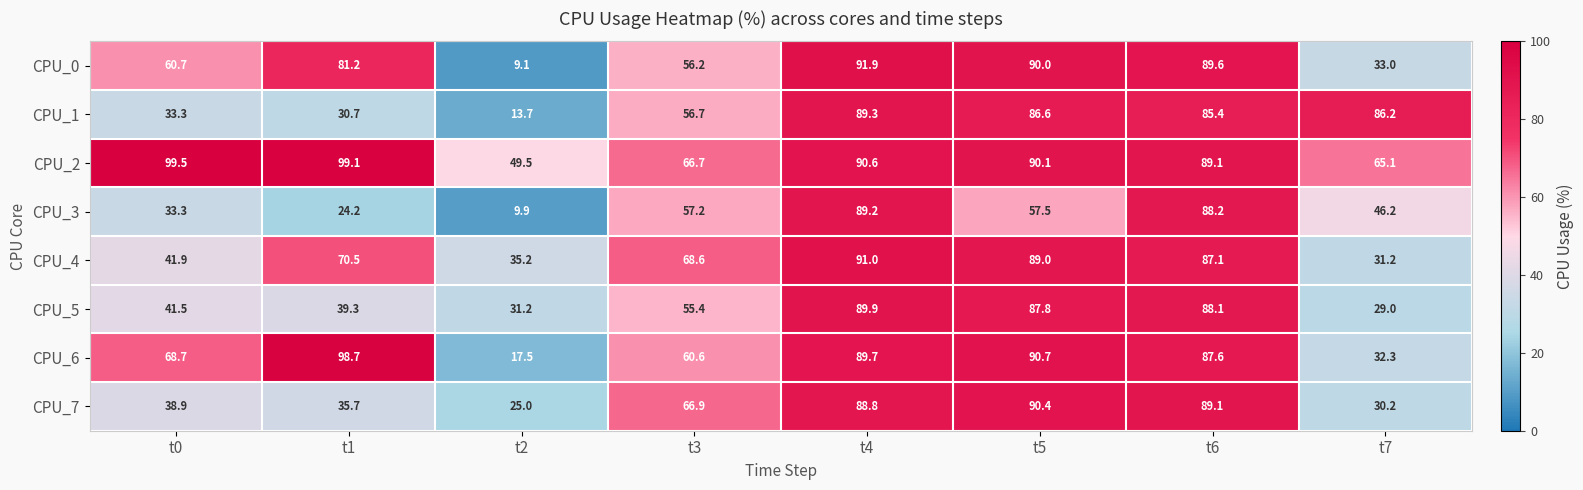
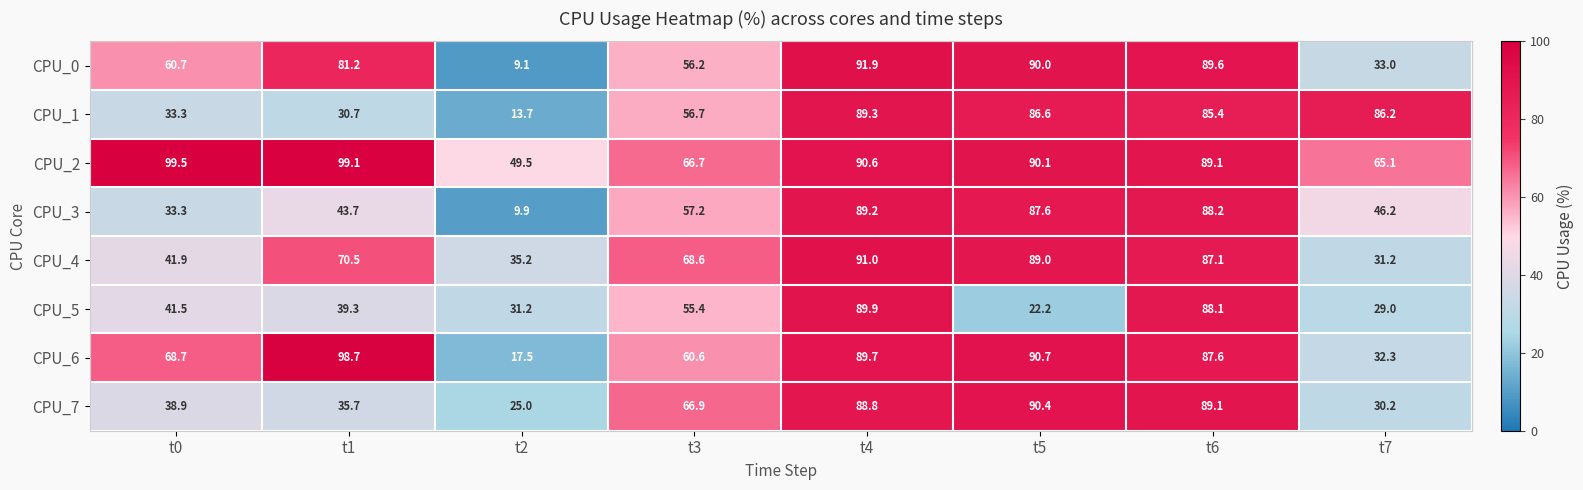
  {
    "CPU_0": {
      "t0": 60.7,
      "t1": 81.2,
      "t2": 9.1,
      "t3": 56.2,
      "t4": 91.9,
      "t5": 90.0,
      "t6": 89.6,
      "t7": 33.0
    },
    "CPU_1": {
      "t0": 33.3,
      "t1": 30.7,
      "t2": 13.7,
      "t3": 56.7,
      "t4": 89.3,
      "t5": 86.6,
      "t6": 85.4,
      "t7": 86.2
    },
    "CPU_2": {
      "t0": 99.5,
      "t1": 99.1,
      "t2": 49.5,
      "t3": 66.7,
      "t4": 90.6,
      "t5": 90.1,
      "t6": 89.1,
      "t7": 65.1
    },
    "CPU_3": {
      "t0": 33.3,
-     "t1": 24.2,
+     "t1": 43.7,
      "t2": 9.9,
      "t3": 57.2,
      "t4": 89.2,
-     "t5": 57.5,
+     "t5": 87.6,
      "t6": 88.2,
      "t7": 46.2
    },
    "CPU_4": {
      "t0": 41.9,
      "t1": 70.5,
      "t2": 35.2,
      "t3": 68.6,
      "t4": 91.0,
      "t5": 89.0,
      "t6": 87.1,
      "t7": 31.2
    },
    "CPU_5": {
      "t0": 41.5,
      "t1": 39.3,
      "t2": 31.2,
      "t3": 55.4,
      "t4": 89.9,
-     "t5": 87.8,
+     "t5": 22.2,
      "t6": 88.1,
      "t7": 29.0
    },
    "CPU_6": {
      "t0": 68.7,
      "t1": 98.7,
      "t2": 17.5,
      "t3": 60.6,
      "t4": 89.7,
      "t5": 90.7,
      "t6": 87.6,
      "t7": 32.3
    },
    "CPU_7": {
      "t0": 38.9,
      "t1": 35.7,
      "t2": 25.0,
      "t3": 66.9,
      "t4": 88.8,
      "t5": 90.4,
      "t6": 89.1,
      "t7": 30.2
    }
  }
